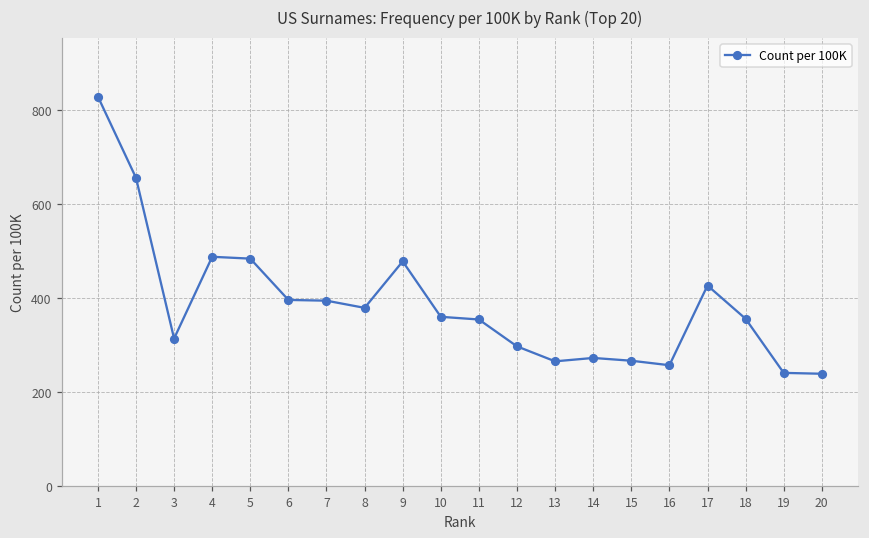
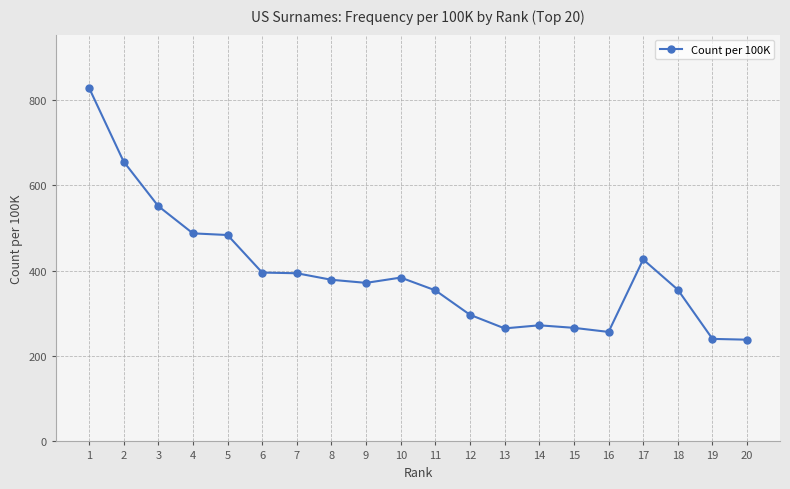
  {
    "1": 830,
    "2": 660,
-   "3": 310,
+   "3": 550,
    "4": 490,
    "5": 480,
    "6": 400,
    "7": 390,
    "8": 380,
-   "9": 480,
-   "10": 360,
+   "9": 370,
+   "10": 380,
    "11": 350,
    "12": 300,
    "13": 260,
    "14": 270,
    "15": 270,
    "16": 260,
    "17": 430,
    "18": 360,
    "19": 240,
    "20": 240
  }
